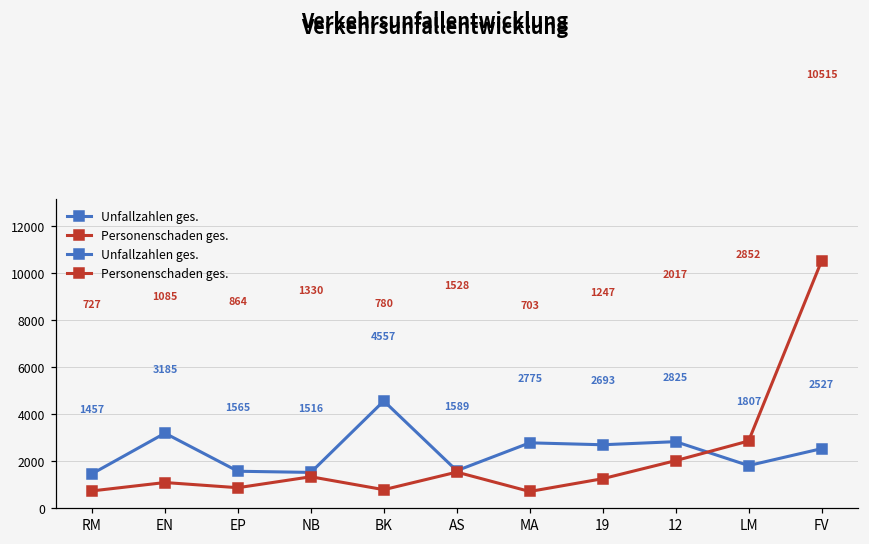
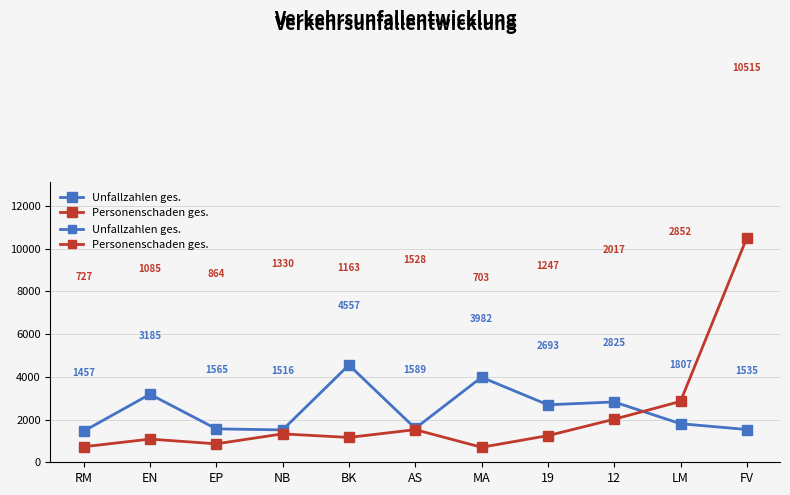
  {
    "Unfallzahlen ges.": {
-     "MA": 2775,
-     "FV": 2527
+     "MA": 3982,
+     "FV": 1535
    },
    "Personenschaden ges.": {
-     "BK": 780
+     "BK": 1163
    }
  }
